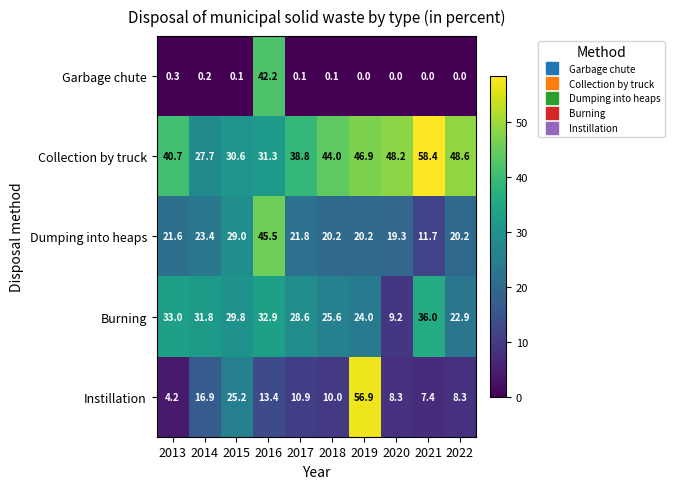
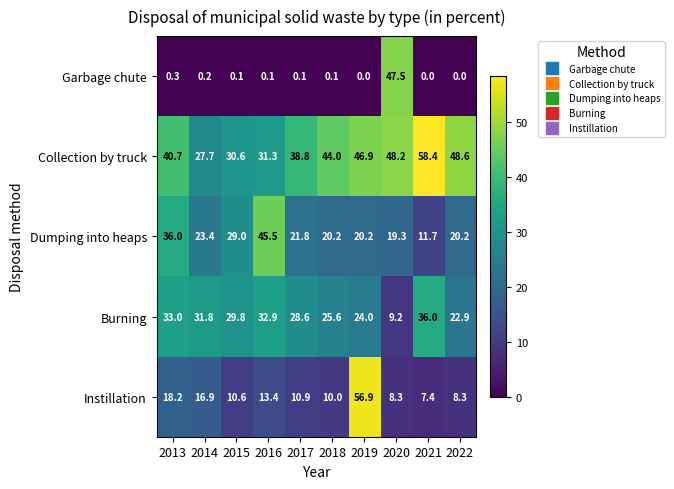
  {
    "Garbage chute": {
      "2013": 0.3,
      "2014": 0.2,
      "2015": 0.1,
-     "2016": 42.2,
+     "2016": 0.1,
      "2017": 0.1,
      "2018": 0.1,
      "2019": 0.0,
-     "2020": 0.0,
+     "2020": 47.5,
      "2021": 0.0,
      "2022": 0.0
    },
    "Collection by truck": {
      "2013": 40.7,
      "2014": 27.7,
      "2015": 30.6,
      "2016": 31.3,
      "2017": 38.8,
      "2018": 44.0,
      "2019": 46.9,
      "2020": 48.2,
      "2021": 58.4,
      "2022": 48.6
    },
    "Dumping into heaps": {
-     "2013": 21.6,
+     "2013": 36.0,
      "2014": 23.4,
      "2015": 29.0,
      "2016": 45.5,
      "2017": 21.8,
      "2018": 20.2,
      "2019": 20.2,
      "2020": 19.3,
      "2021": 11.7,
      "2022": 20.2
    },
    "Burning": {
      "2013": 33.0,
      "2014": 31.8,
      "2015": 29.8,
      "2016": 32.9,
      "2017": 28.6,
      "2018": 25.6,
      "2019": 24.0,
      "2020": 9.2,
      "2021": 36.0,
      "2022": 22.9
    },
    "Instillation": {
-     "2013": 4.2,
+     "2013": 18.2,
      "2014": 16.9,
-     "2015": 25.2,
+     "2015": 10.6,
      "2016": 13.4,
      "2017": 10.9,
      "2018": 10.0,
      "2019": 56.9,
      "2020": 8.3,
      "2021": 7.4,
      "2022": 8.3
    }
  }
